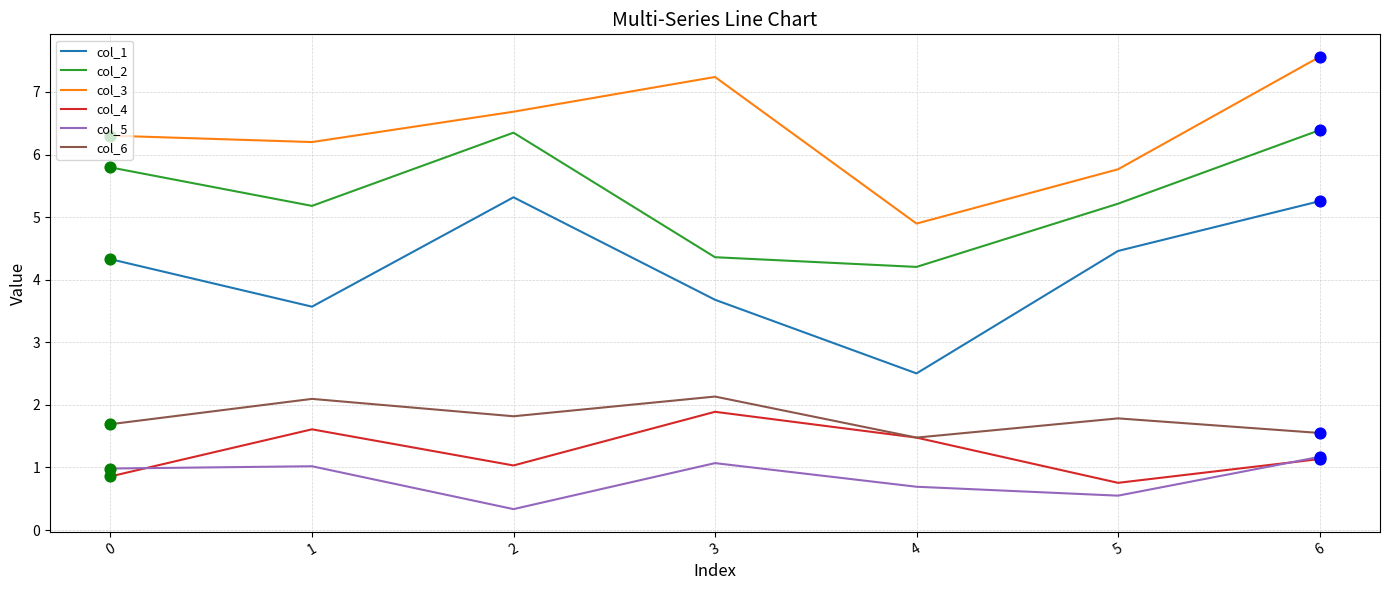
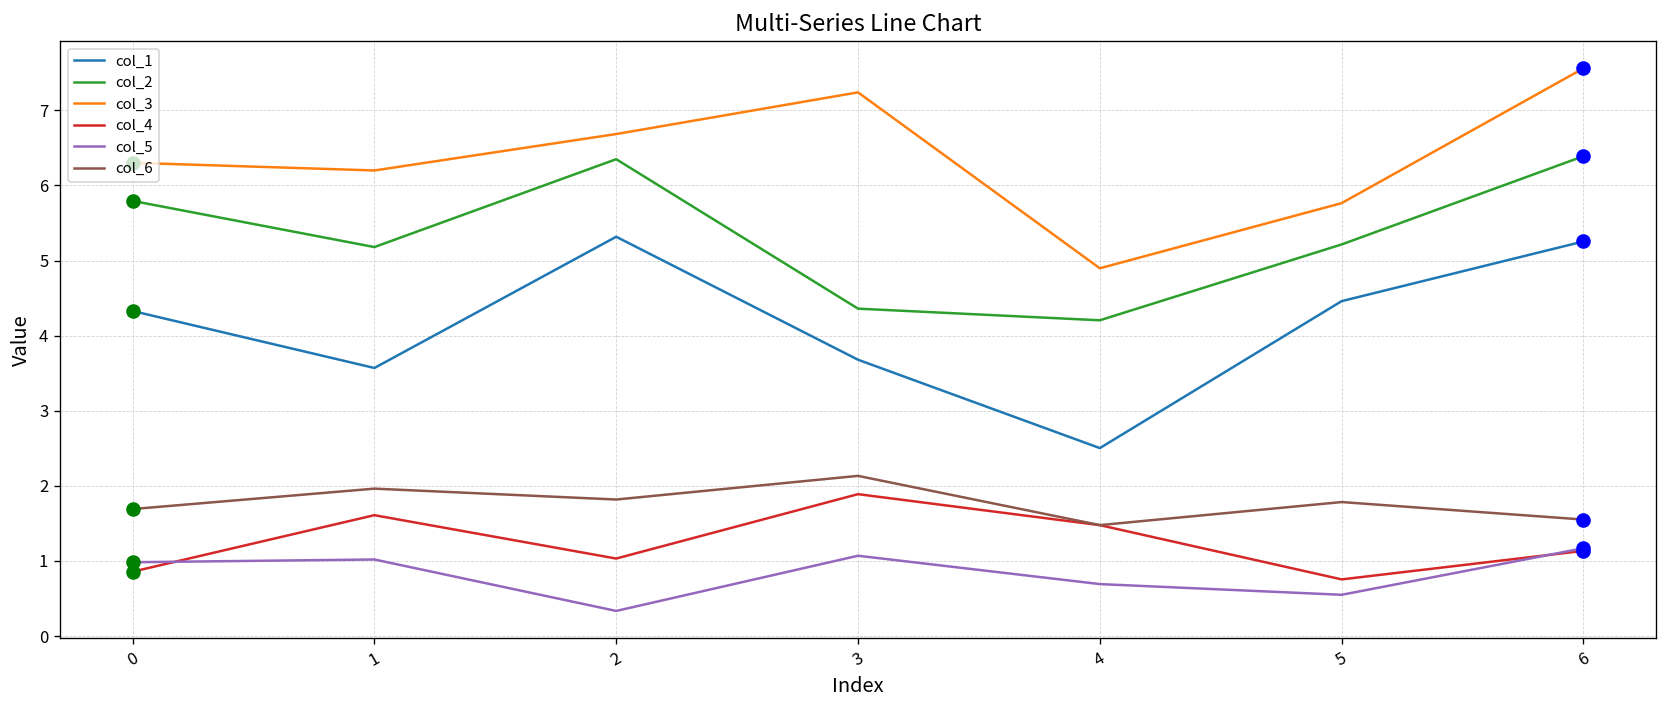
  {
    "col_1": {
      "1": 3.6,
      "2": 5.3,
      "3": 3.7,
      "4": 2.5,
      "5": 4.5
    },
    "col_2": {
      "1": 5.2,
      "2": 6.4,
      "3": 4.4,
      "4": 4.2,
      "5": 5.2
    },
    "col_3": {
      "1": 6.2,
      "2": 6.7,
      "3": 7.2,
      "4": 4.9,
      "5": 5.8
    },
    "col_4": {
      "1": 1.6,
      "2": 1.0,
      "3": 1.9,
      "5": 0.8
    },
    "col_5": {
      "1": 1.0,
      "2": 0.3,
      "3": 1.1,
      "4": 0.7,
      "5": 0.6
    },
    "col_6": {
-     "1": 2.1,
+     "1": 2.0,
      "2": 1.8,
      "3": 2.1,
      "5": 1.8
    }
  }
